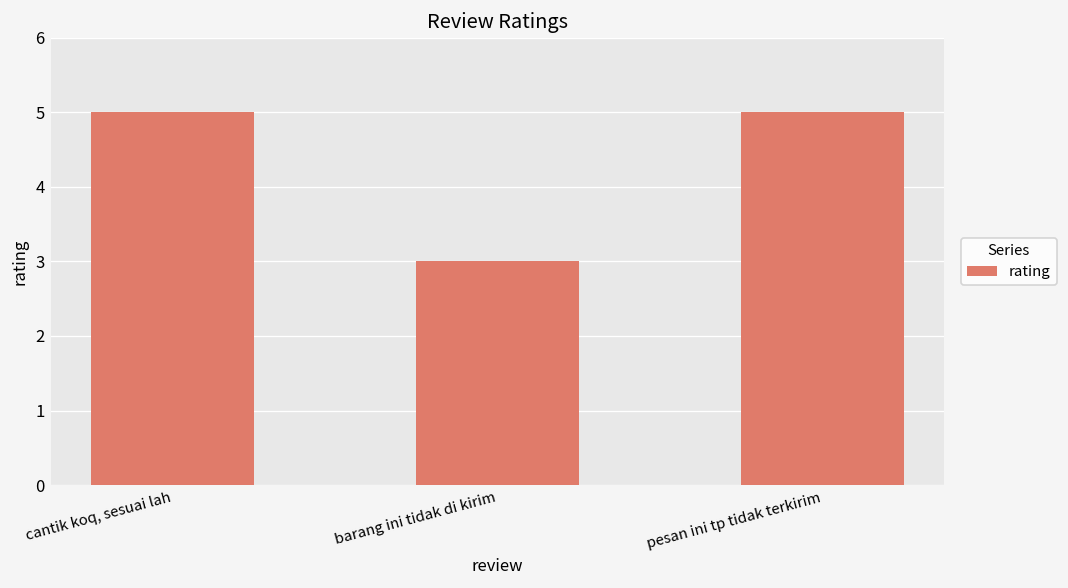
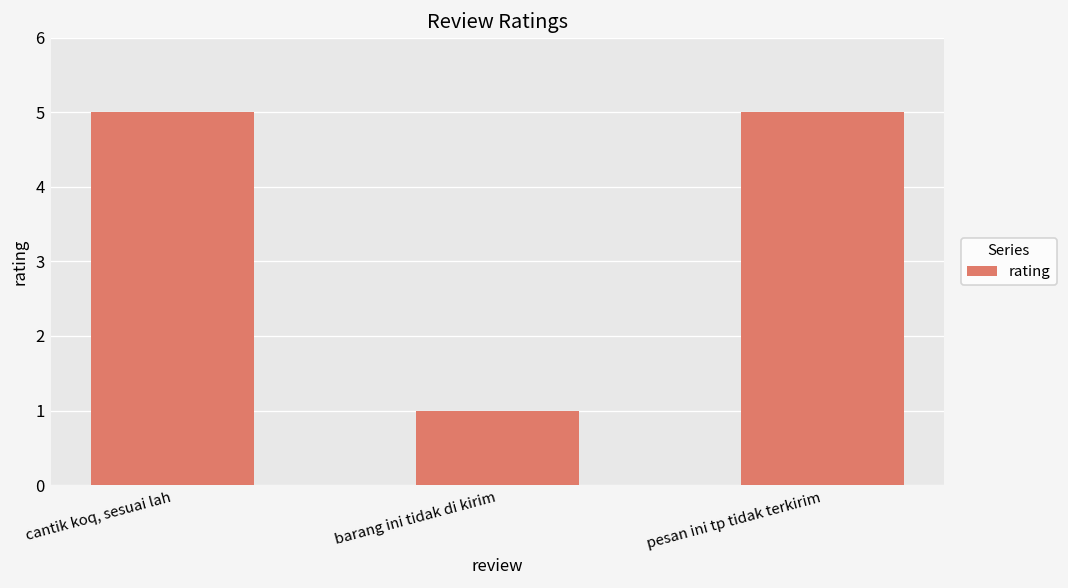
  {
    "cantik koq, sesuai lah": 5,
-   "barang ini tidak di kirim": 3,
+   "barang ini tidak di kirim": 1,
    "pesan ini tp tidak terkirim": 5
  }
